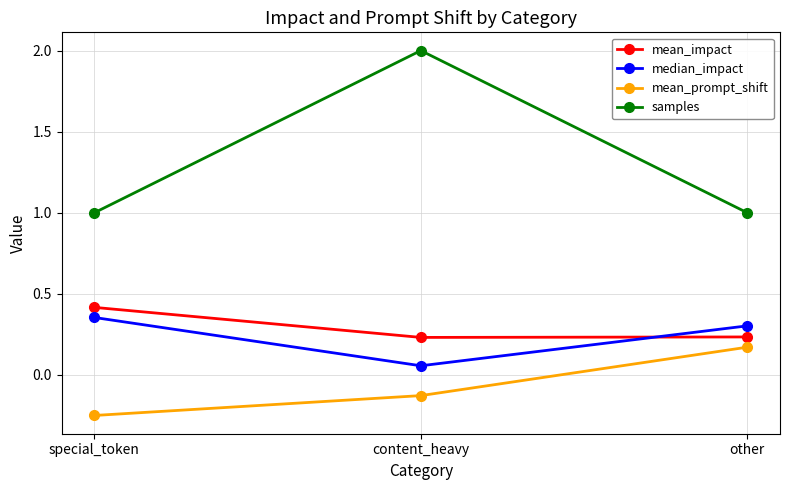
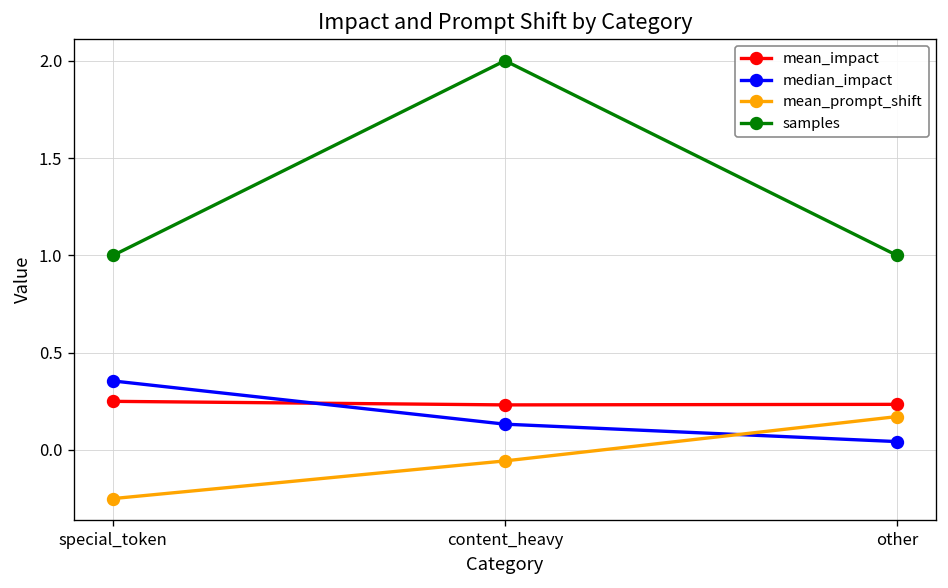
  {
    "mean_impact": {
-     "special_token": 0.42,
+     "special_token": 0.25,
      "content_heavy": 0.23,
      "other": 0.23
    },
    "median_impact": {
      "special_token": 0.35,
-     "content_heavy": 0.06,
-     "other": 0.30
+     "content_heavy": 0.13,
+     "other": 0.04
    },
    "mean_prompt_shift": {
      "special_token": -0.25,
-     "content_heavy": -0.13,
+     "content_heavy": -0.06,
      "other": 0.17
    },
    "samples": {
      "special_token": 1.00,
      "content_heavy": 2.00,
      "other": 1.00
    }
  }
